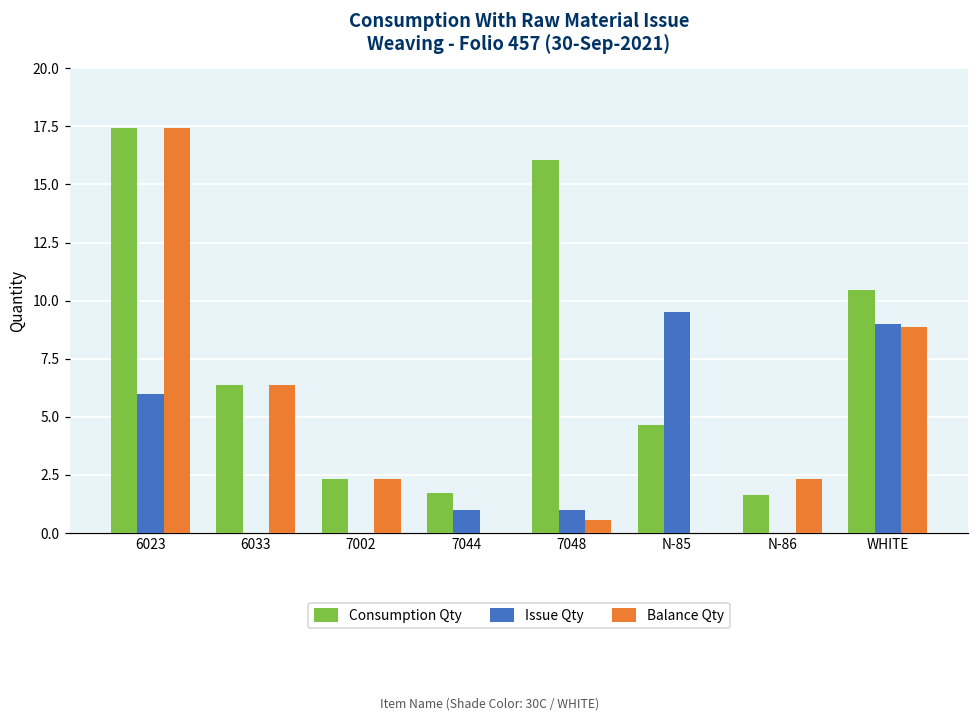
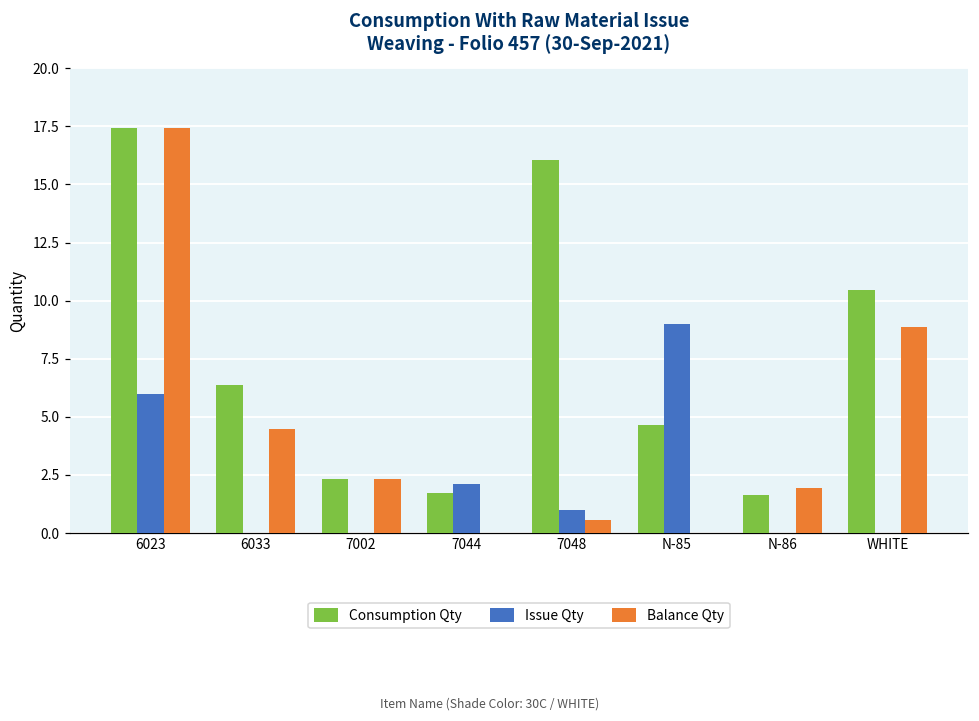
  {
    "Consumption Qty": {
      "6023": 17.4,
      "6033": 6.4,
      "7002": 2.3,
      "7044": 1.7,
      "7048": 16.0,
      "N-85": 4.6,
      "N-86": 1.6,
      "WHITE": 10.5
    },
    "Issue Qty": {
      "6023": 6.0,
      "6033": 0.0,
      "7002": 0.0,
-     "7044": 1.0,
+     "7044": 2.1,
      "7048": 1.0,
-     "N-85": 9.5,
+     "N-85": 9.0,
      "N-86": 0.0,
-     "WHITE": 9
+     "WHITE": 0
    },
    "Balance Qty": {
      "6023": 17.4,
-     "6033": 6.4,
+     "6033": 4.5,
      "7002": 2.3,
      "7048": 0.6,
-     "N-86": 2.3,
+     "N-86": 1.9,
      "WHITE": 8.9
    }
  }
